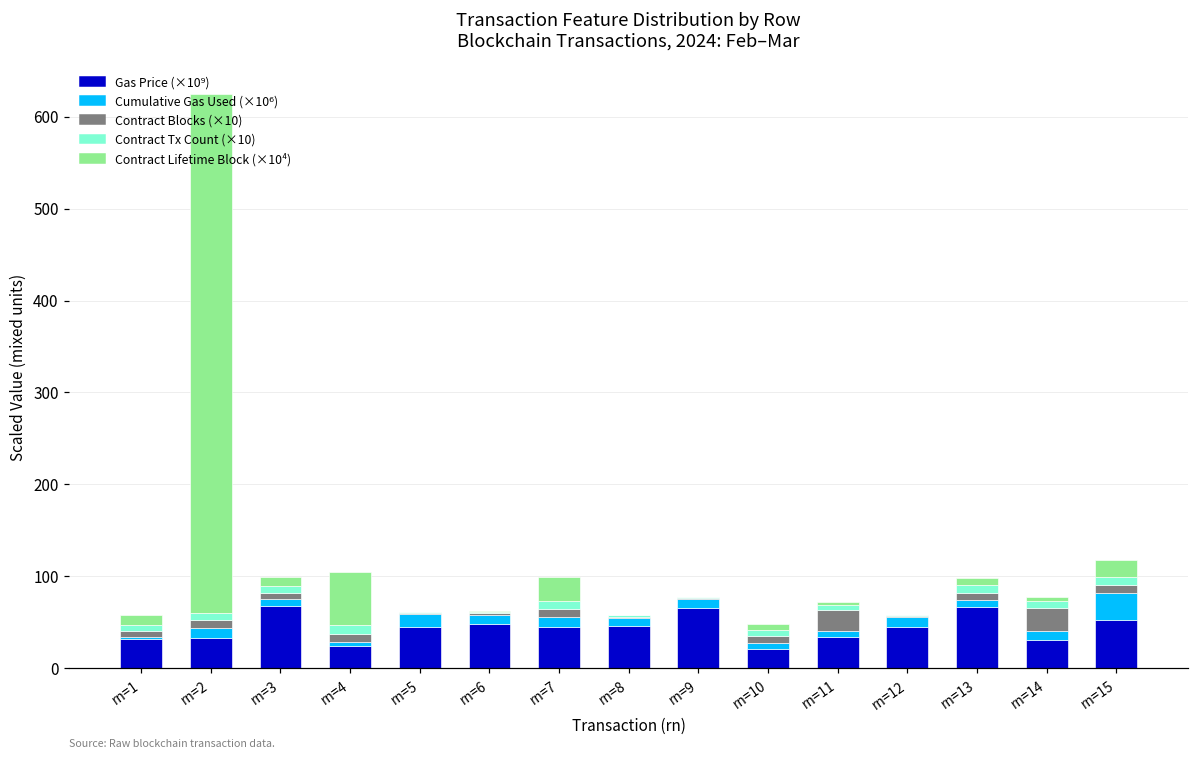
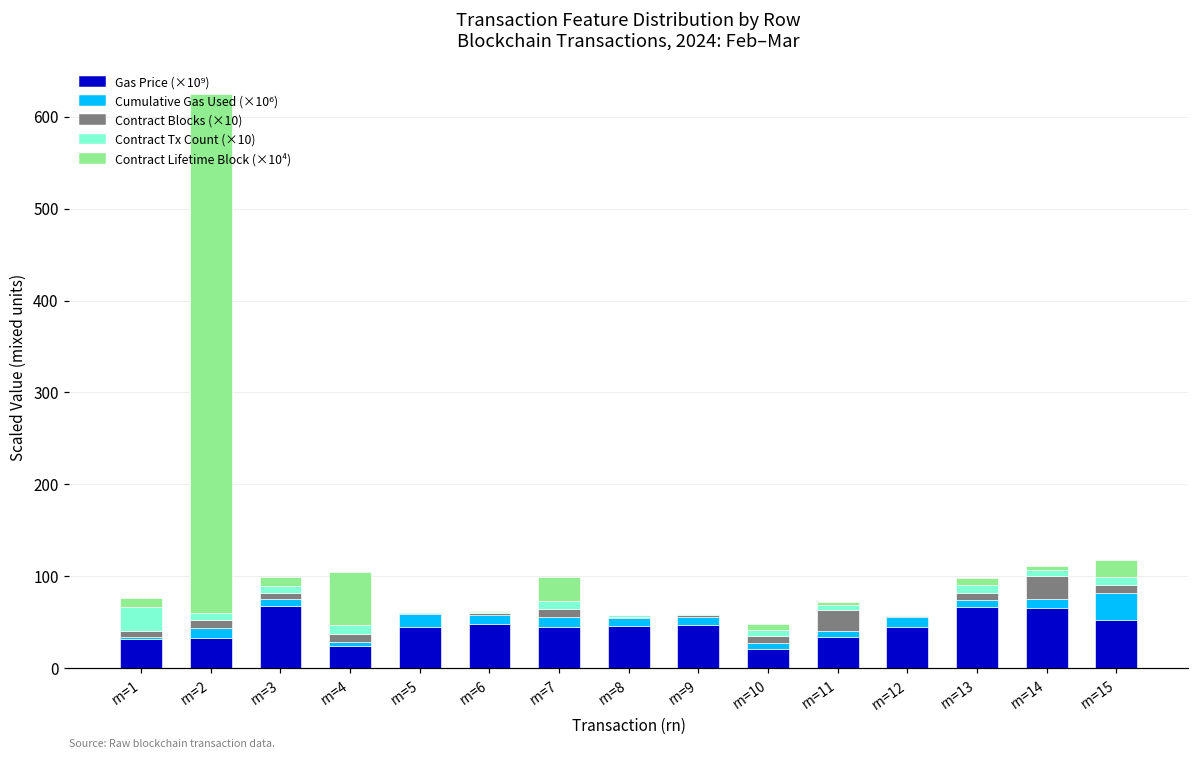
  {
    "Gas Price (×10⁹)": {
      "rn=1": 30,
      "rn=2": 30,
      "rn=3": 70,
      "rn=4": 20,
      "rn=5": 40,
      "rn=6": 50,
      "rn=7": 50,
      "rn=8": 50,
-     "rn=9": 70,
+     "rn=9": 50,
      "rn=10": 20,
      "rn=11": 30,
      "rn=12": 50,
      "rn=13": 70,
-     "rn=14": 30,
+     "rn=14": 70,
      "rn=15": 50
    },
    "Cumulative Gas Used (×10⁶)": {
      "rn=2": 10,
      "rn=3": 10,
      "rn=4": 0,
      "rn=5": 10,
      "rn=6": 10,
      "rn=7": 10,
      "rn=8": 10,
      "rn=9": 10,
      "rn=10": 10,
      "rn=11": 10,
      "rn=12": 10,
      "rn=13": 10,
      "rn=14": 10,
      "rn=15": 30
    },
    "Contract Blocks (×10)": {
      "rn=1": 10,
      "rn=2": 10,
      "rn=3": 10,
      "rn=4": 10,
      "rn=7": 10,
      "rn=10": 10,
      "rn=11": 20,
      "rn=13": 10,
      "rn=14": 30,
      "rn=15": 10
    },
    "Contract Tx Count (×10)": {
-     "rn=1": 10,
+     "rn=1": 30,
      "rn=2": 10,
      "rn=3": 10,
      "rn=4": 10,
      "rn=7": 10,
      "rn=10": 10,
      "rn=11": 10,
      "rn=13": 10,
      "rn=14": 10,
      "rn=15": 10
    },
    "Contract Lifetime Block (×10⁴)": {
      "rn=1": 10,
      "rn=2": 560,
      "rn=3": 10,
      "rn=4": 60,
      "rn=7": 30,
      "rn=10": 10,
      "rn=11": 0,
      "rn=13": 10,
      "rn=14": 0,
      "rn=15": 20
    }
  }
